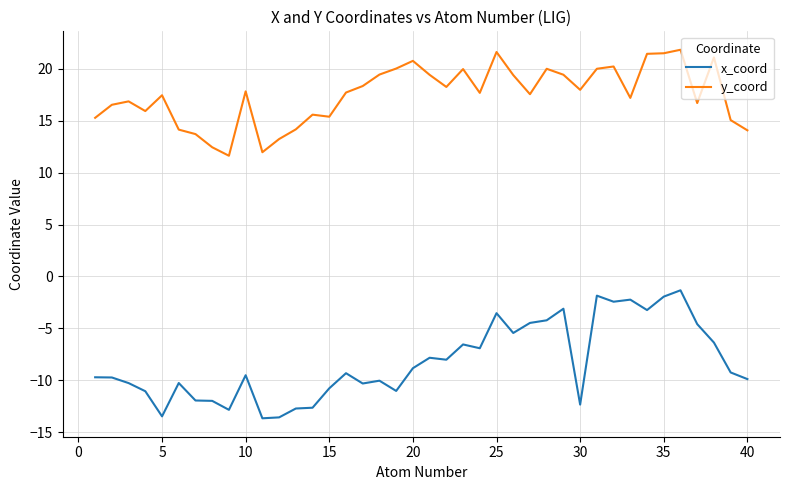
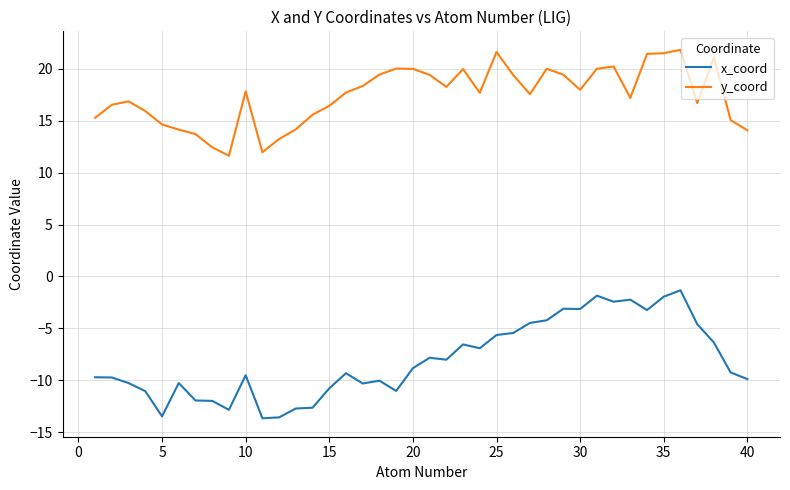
  {
    "x_coord": {
      "5": -13.5,
      "10": -9.5,
      "15": -10.8,
      "20": -8.8,
-     "25": -3.5,
-     "30": -12.3,
+     "25": -5.6,
+     "30": -3.1,
      "35": -1.9,
      "40": -9.9
    },
    "y_coord": {
-     "5": 17.4,
+     "5": 14.6,
      "10": 17.8,
-     "15": 15.4,
-     "20": 20.8,
+     "15": 16.4,
+     "20": 20.0,
      "25": 21.6,
      "30": 18.0,
      "35": 21.5,
      "40": 14.1
    }
  }
